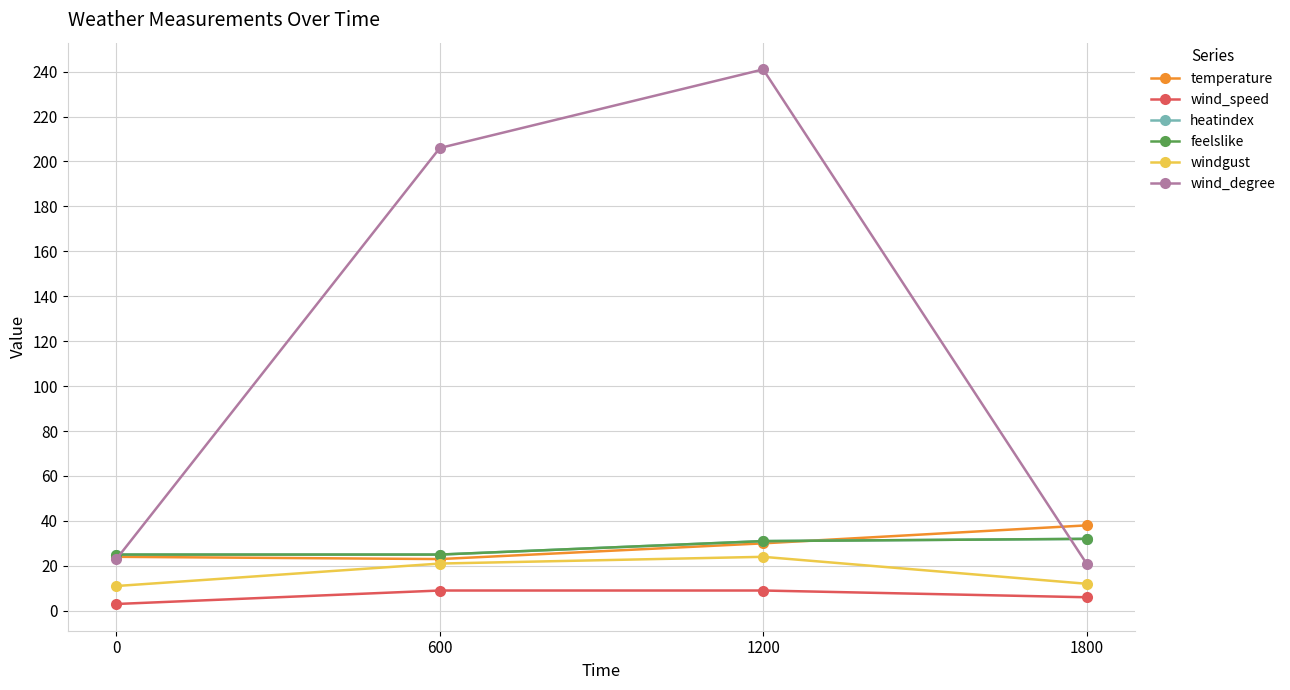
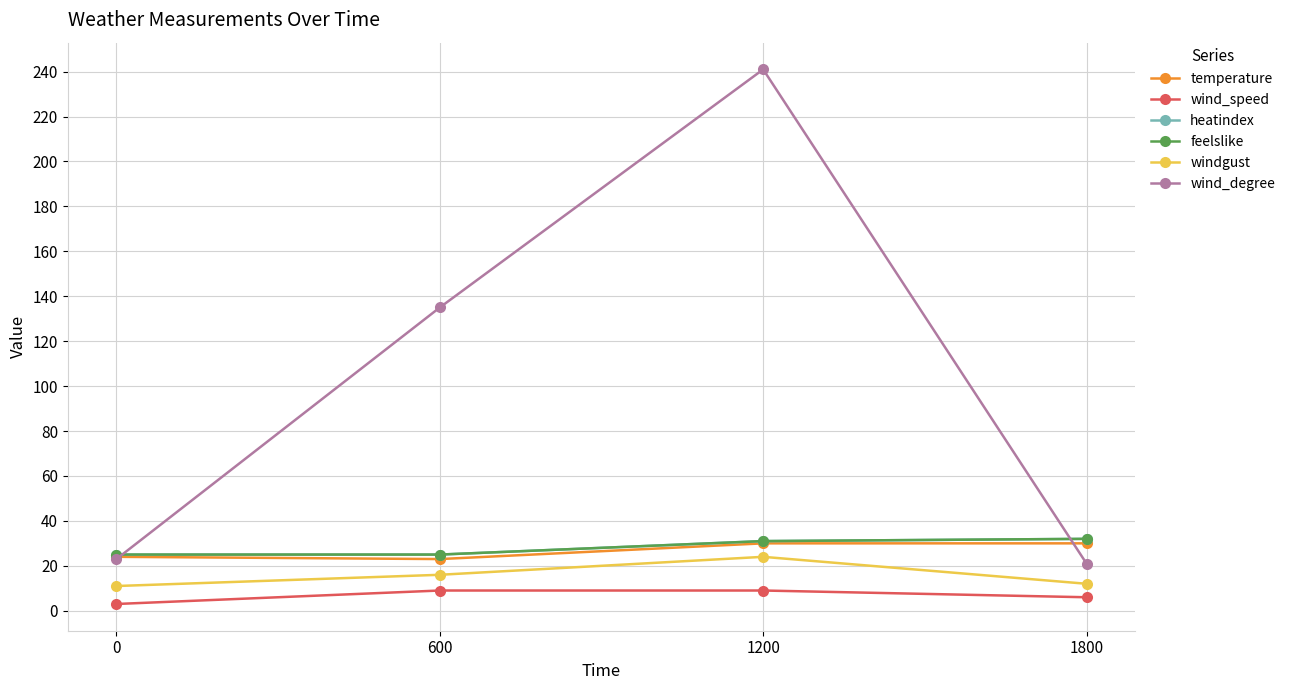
  {
    "temperature": {
      "600": 23,
-     "1800": 38
+     "1800": 30
    },
    "wind_speed": {
      "0": 3,
      "600": 9,
      "1200": 9,
      "1800": 6
    },
    "feelslike": {
      "600": 25,
      "1800": 32
    },
    "windgust": {
      "0": 11,
-     "600": 21,
+     "600": 16,
      "1200": 24,
      "1800": 12
    },
    "wind_degree": {
-     "600": 206,
+     "600": 135,
      "1200": 241,
      "1800": 21
    }
  }
